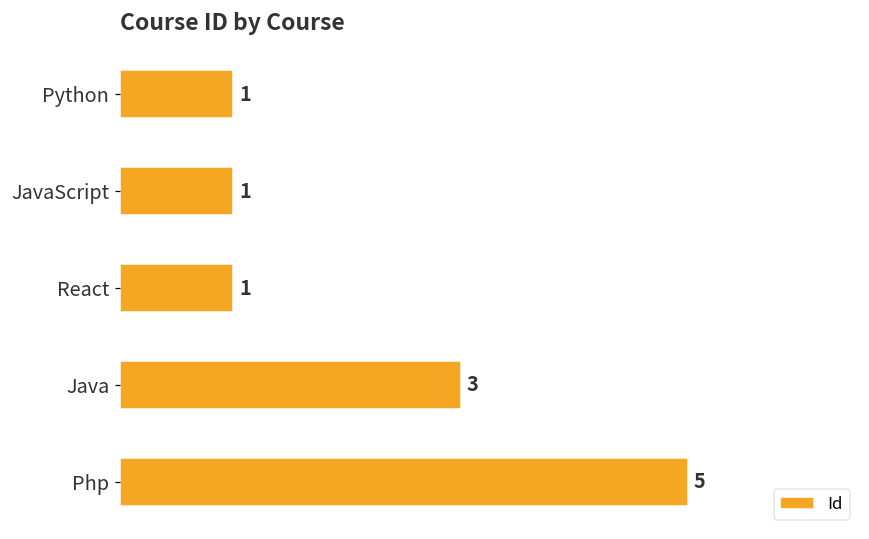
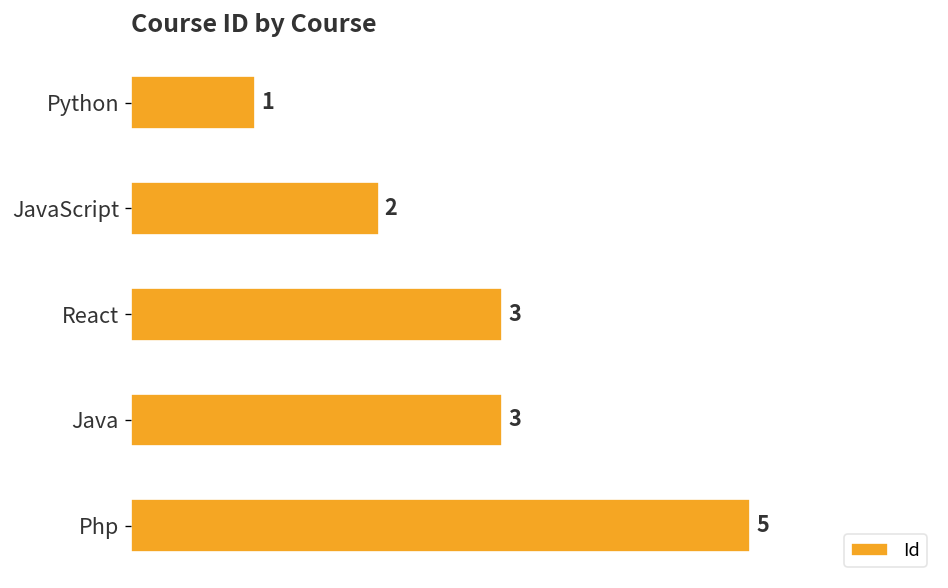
  {
    "Python": 1,
-   "JavaScript": 1,
-   "React": 1,
+   "JavaScript": 2,
+   "React": 3,
    "Java": 3,
    "Php": 5
  }
